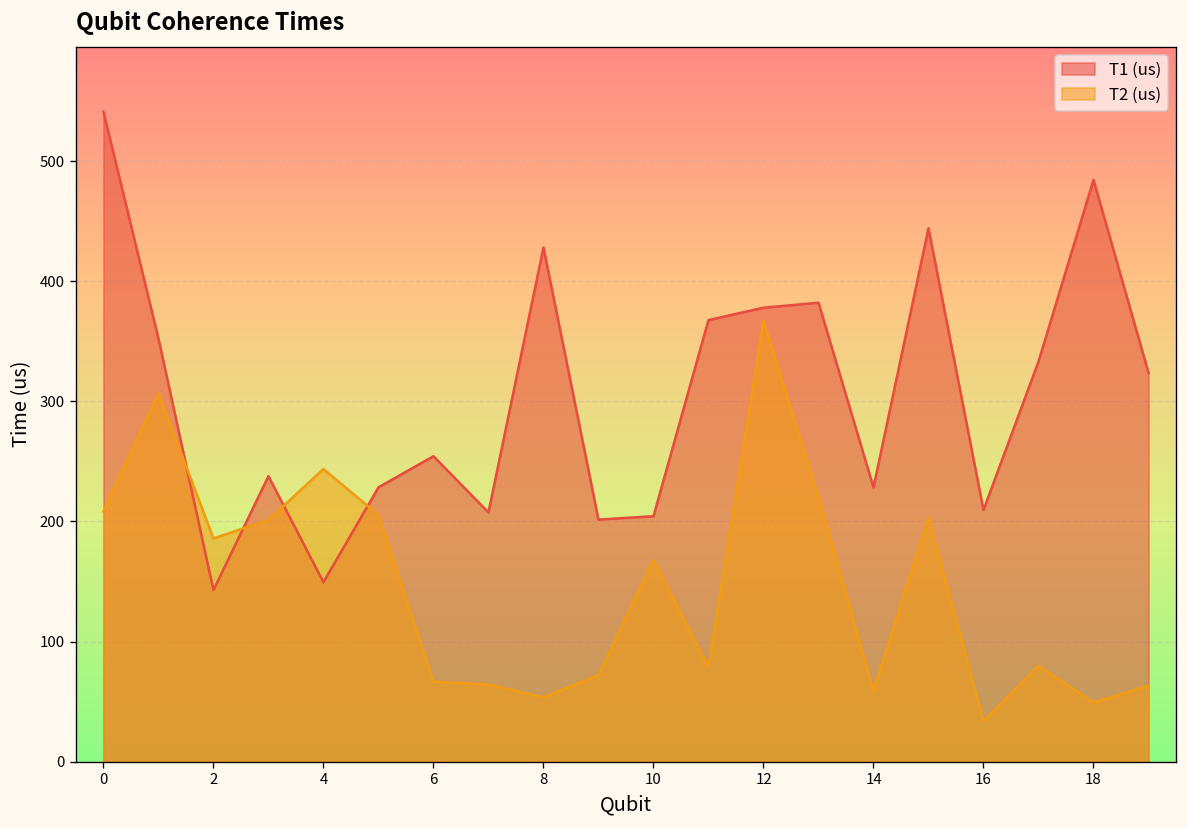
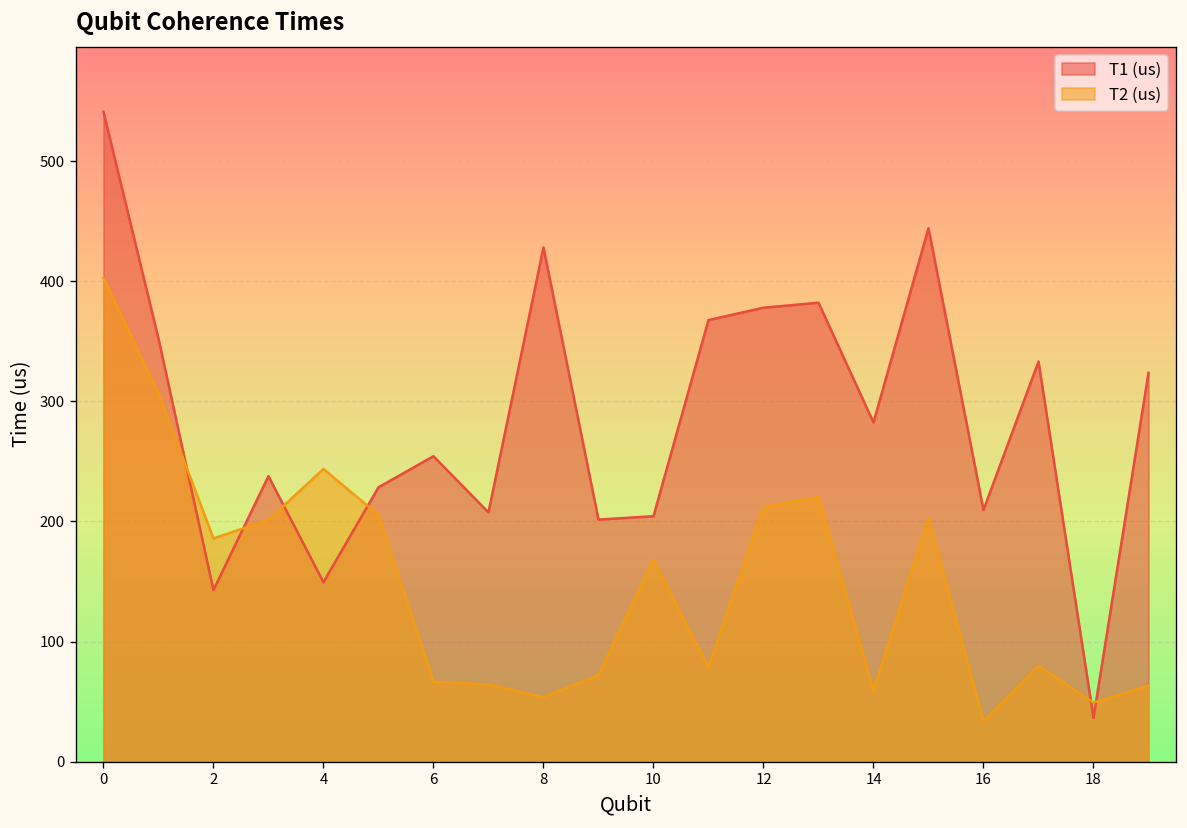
  {
    "T1 (us)": {
      "0": 541,
      "2": 143,
      "4": 149,
      "6": 254,
      "8": 428,
      "10": 204,
      "12": 378,
-     "14": 228,
+     "14": 282,
      "16": 210,
-     "18": 484
+     "18": 36
    },
    "T2 (us)": {
-     "0": 208,
+     "0": 403,
      "2": 186,
      "4": 244,
      "6": 66,
      "8": 54,
      "10": 168,
-     "12": 367,
+     "12": 212,
      "14": 59,
      "16": 34,
      "18": 49
    }
  }
